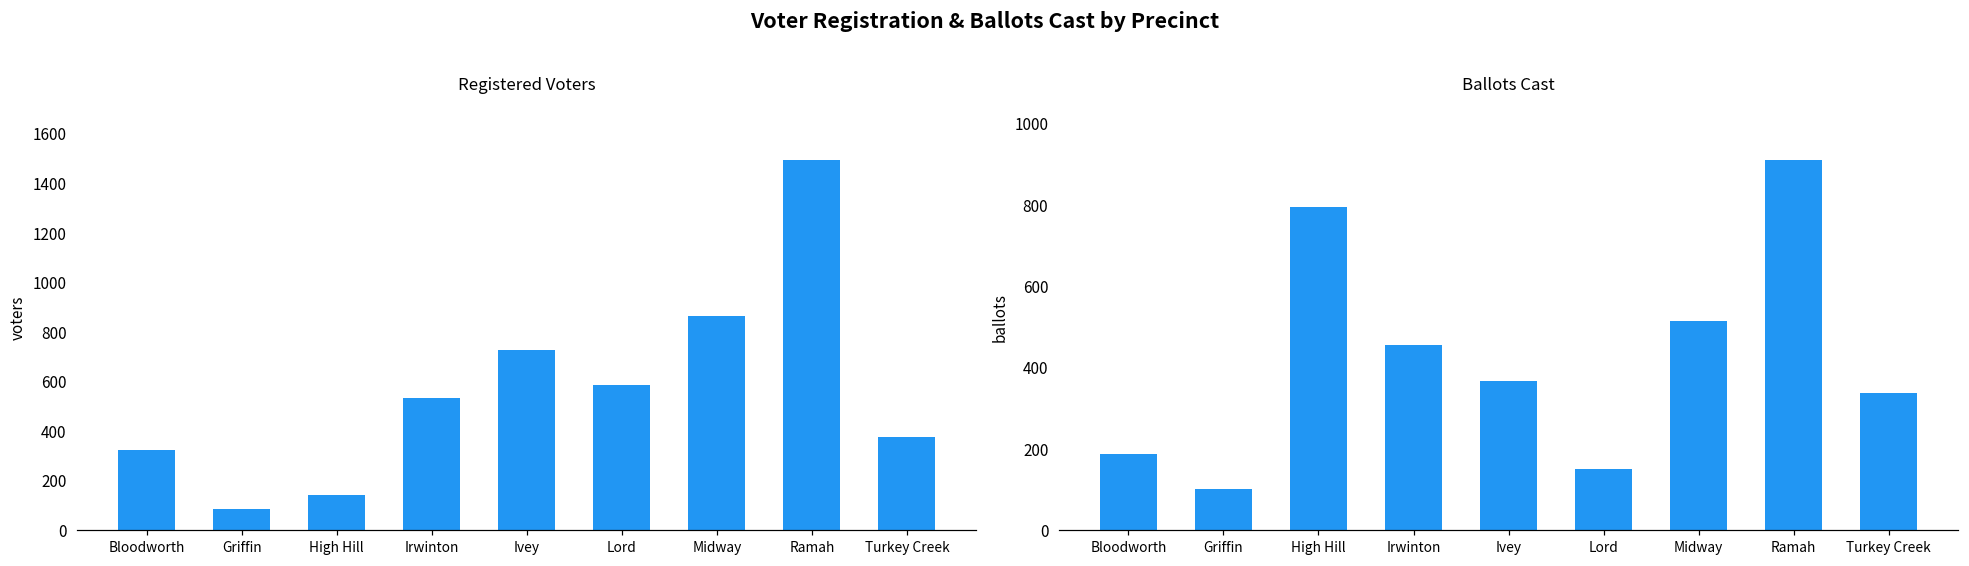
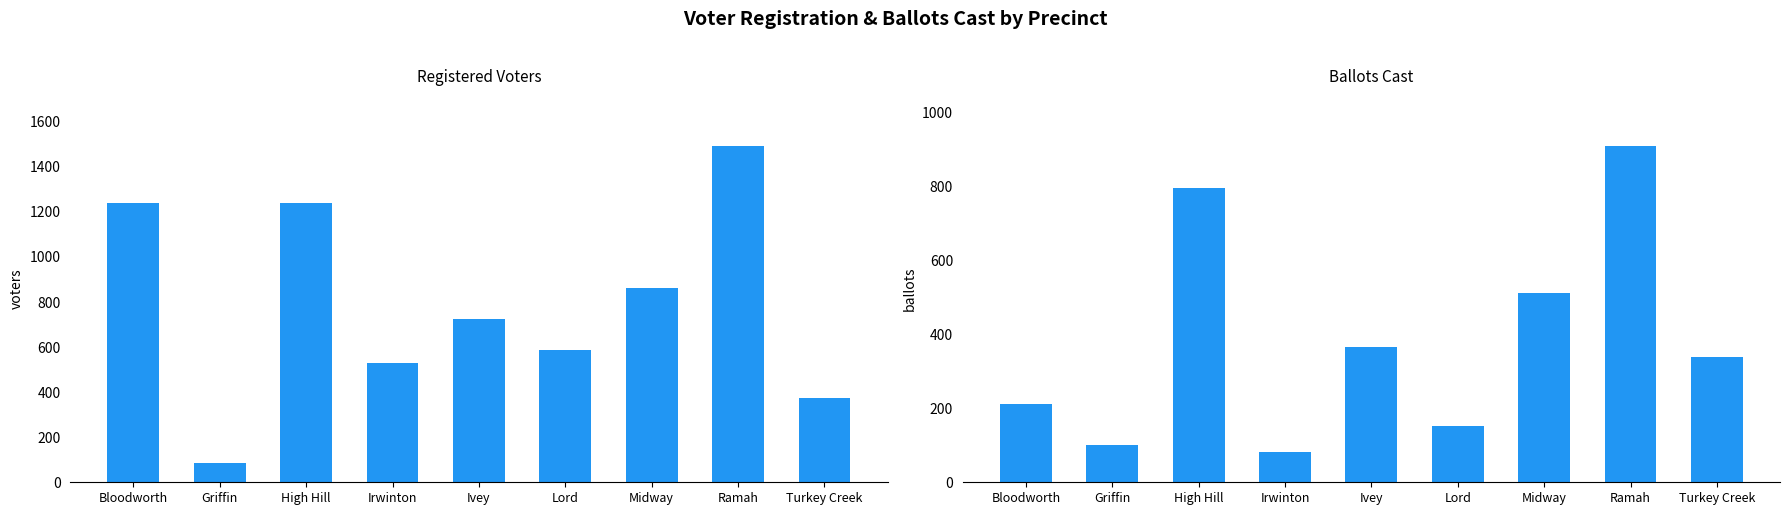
  {
    "Registered Voters": {
-     "Bloodworth": 320,
+     "Bloodworth": 1240,
      "Griffin": 90,
-     "High Hill": 140,
+     "High Hill": 1240,
      "Irwinton": 530,
      "Ivey": 730,
      "Lord": 590,
      "Midway": 860,
      "Ramah": 1490,
      "Turkey Creek": 380
    },
    "Ballots Cast": {
-     "Bloodworth": 190,
+     "Bloodworth": 210,
      "Griffin": 100,
      "High Hill": 800,
-     "Irwinton": 450,
+     "Irwinton": 80,
      "Ivey": 370,
      "Lord": 150,
      "Midway": 510,
      "Ramah": 910,
      "Turkey Creek": 340
    }
  }
